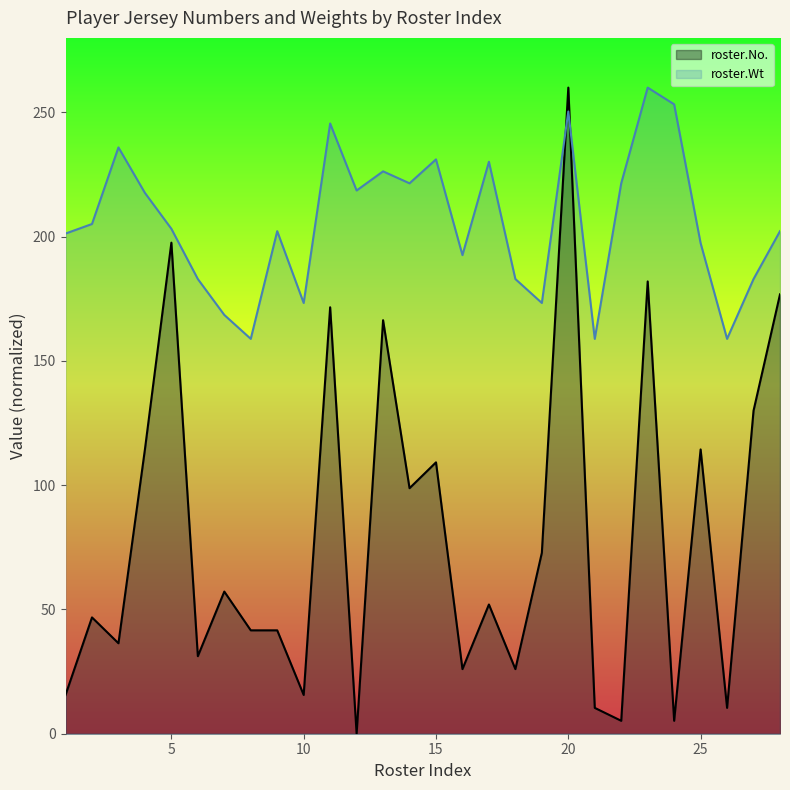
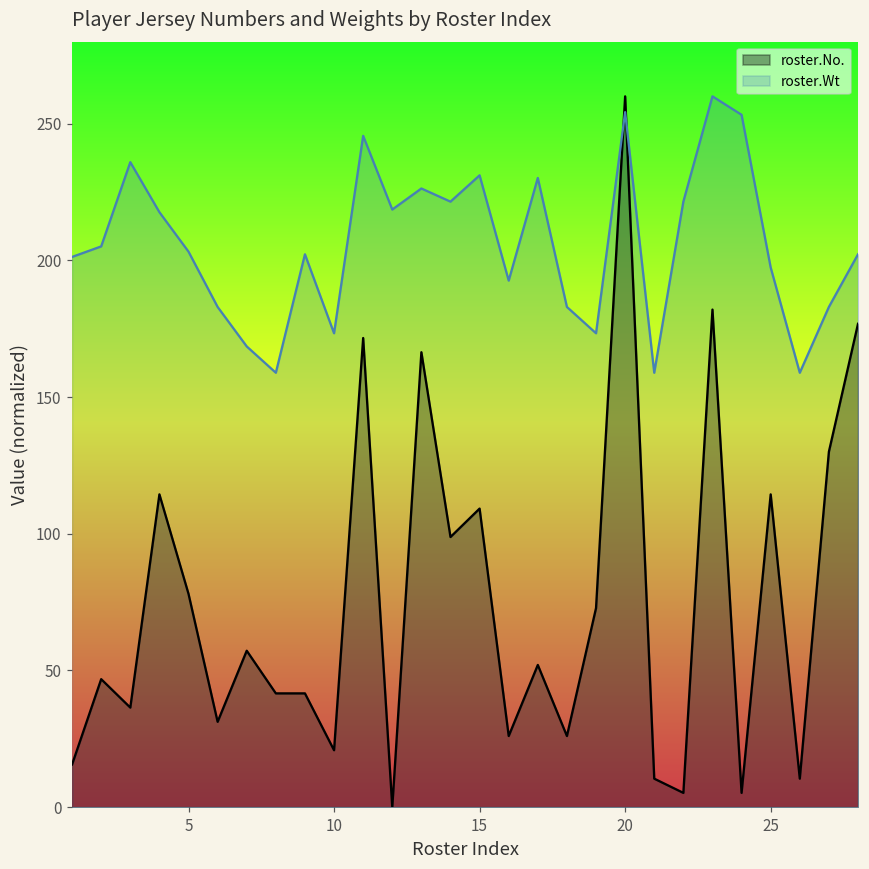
  {
    "roster.No.": {
-     "5": 198,
-     "10": 16,
+     "5": 78,
+     "10": 21,
      "15": 109,
      "20": 260,
      "25": 114
    },
    "roster.Wt": {
      "5": 203,
      "10": 173,
      "15": 231,
-     "20": 250,
+     "20": 254,
      "25": 197
    }
  }
